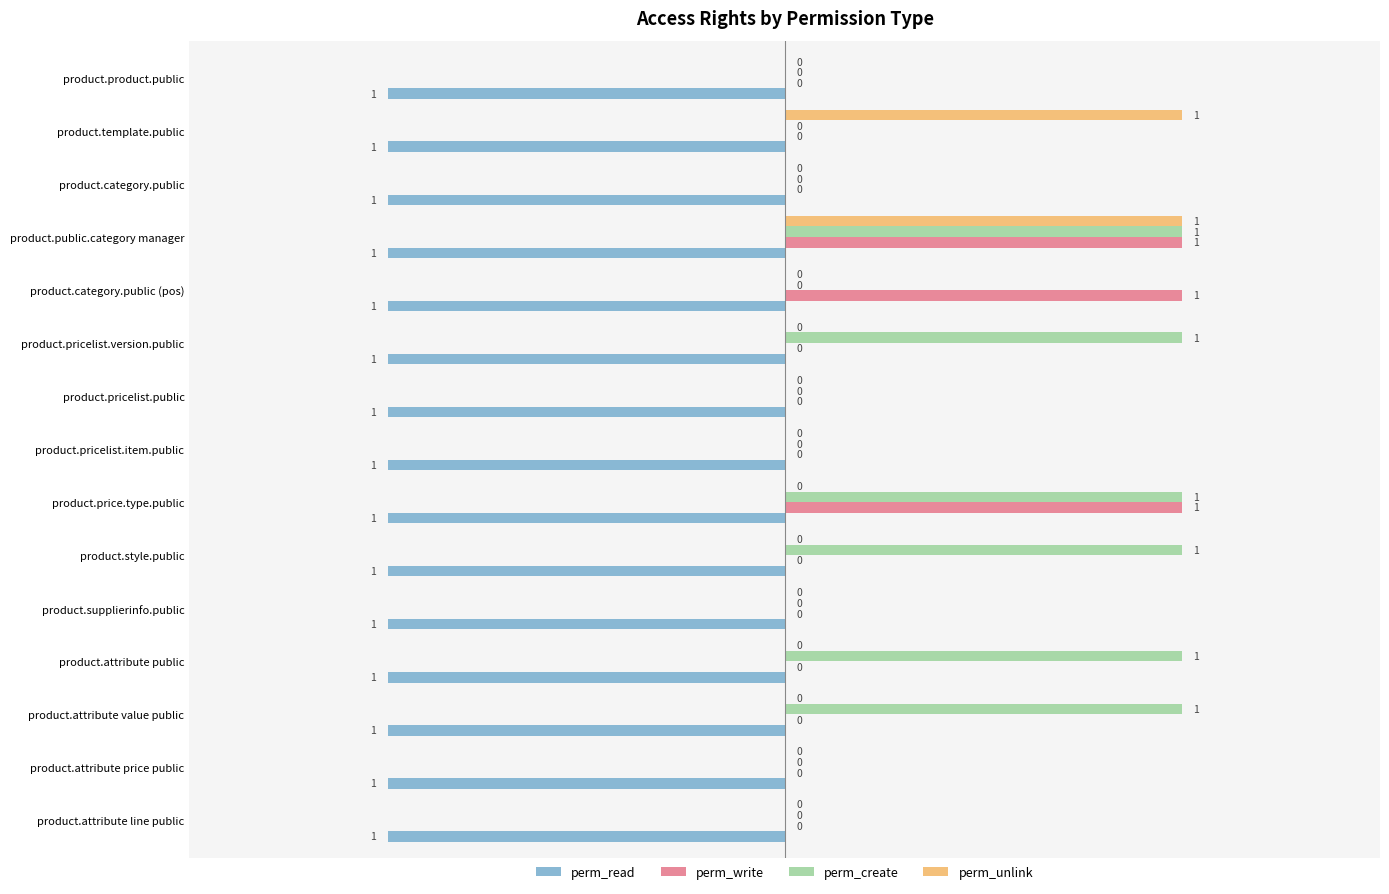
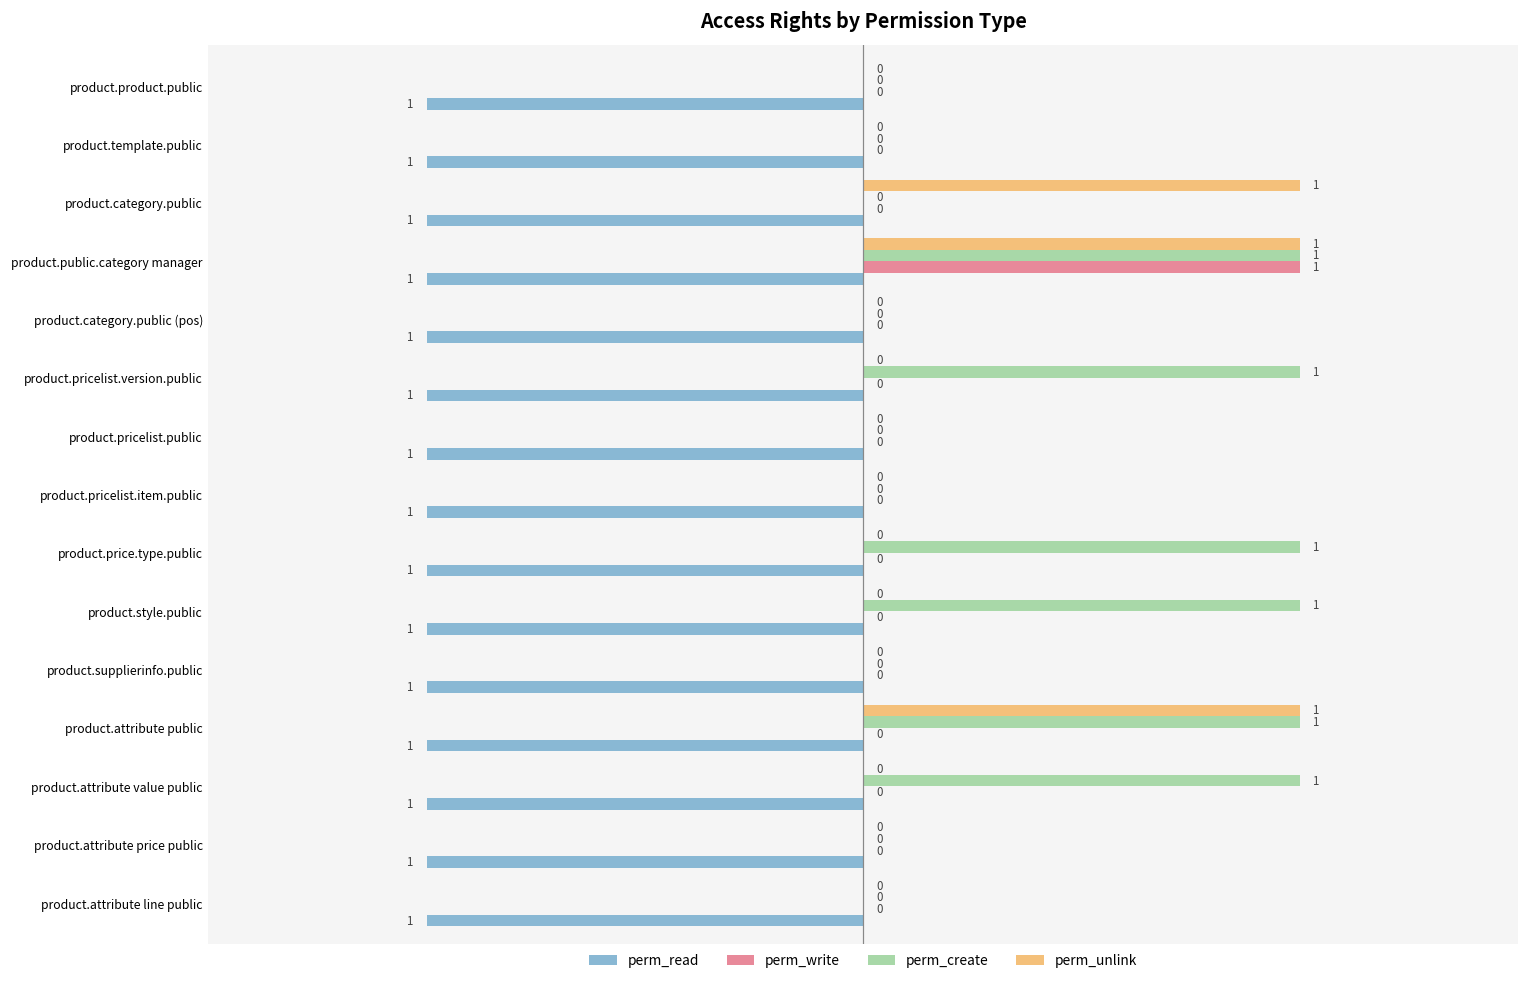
  {
    "perm_write": {
      "product.product.public": 0,
      "product.template.public": 0,
      "product.category.public": 0,
      "product.public.category manager": 1,
-     "product.category.public (pos)": 1,
+     "product.category.public (pos)": 0,
      "product.pricelist.version.public": 0,
      "product.pricelist.public": 0,
      "product.pricelist.item.public": 0,
-     "product.price.type.public": 1,
+     "product.price.type.public": 0,
      "product.style.public": 0,
      "product.supplierinfo.public": 0,
      "product.attribute public": 0,
      "product.attribute value public": 0,
      "product.attribute price public": 0,
      "product.attribute line public": 0
    },
    "perm_create": {
      "product.product.public": 0,
      "product.template.public": 0,
      "product.category.public": 0,
      "product.public.category manager": 1,
      "product.category.public (pos)": 0,
      "product.pricelist.version.public": 1,
      "product.pricelist.public": 0,
      "product.pricelist.item.public": 0,
      "product.price.type.public": 1,
      "product.style.public": 1,
      "product.supplierinfo.public": 0,
      "product.attribute public": 1,
      "product.attribute value public": 1,
      "product.attribute price public": 0,
      "product.attribute line public": 0
    },
    "perm_unlink": {
      "product.product.public": 0,
-     "product.template.public": 1,
-     "product.category.public": 0,
+     "product.template.public": 0,
+     "product.category.public": 1,
      "product.public.category manager": 1,
      "product.category.public (pos)": 0,
      "product.pricelist.version.public": 0,
      "product.pricelist.public": 0,
      "product.pricelist.item.public": 0,
      "product.price.type.public": 0,
      "product.style.public": 0,
      "product.supplierinfo.public": 0,
-     "product.attribute public": 0,
+     "product.attribute public": 1,
      "product.attribute value public": 0,
      "product.attribute price public": 0,
      "product.attribute line public": 0
    }
  }
